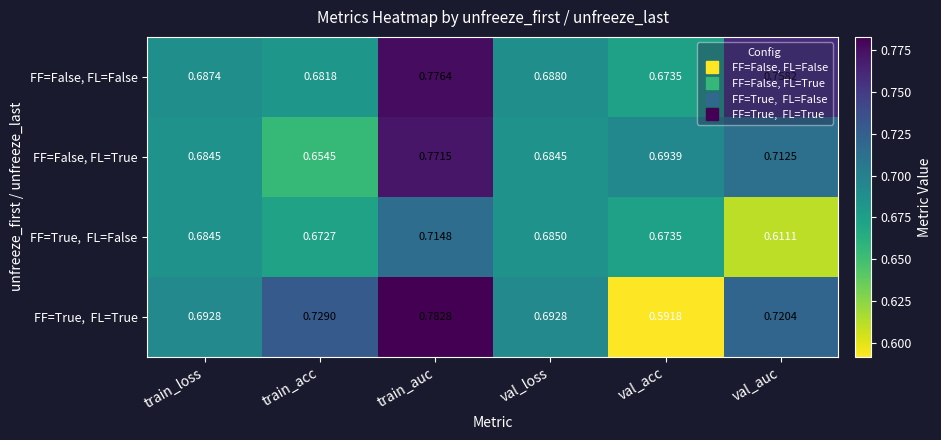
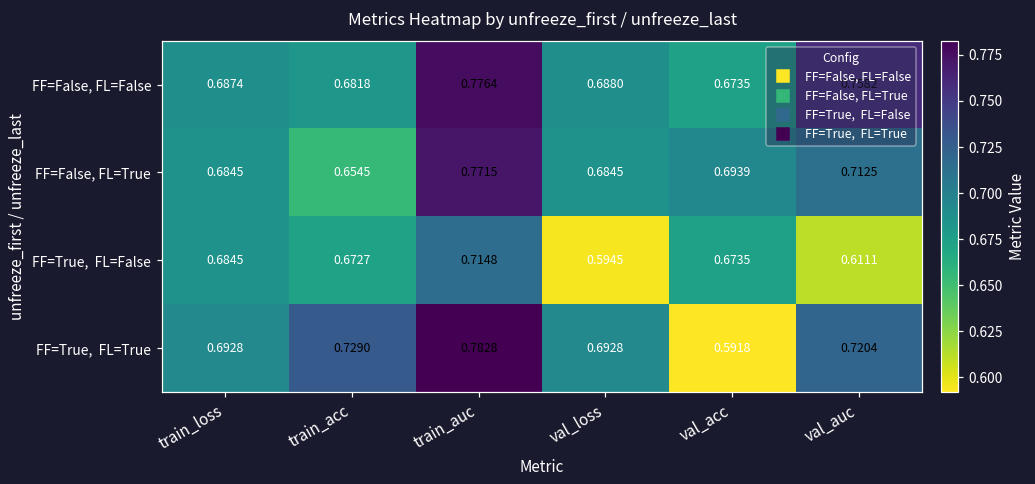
  {
    "FF=False, FL=False": {
      "train_loss": 0.6874,
      "train_acc": 0.6818,
      "train_auc": 0.7764,
      "val_loss": 0.6880,
      "val_acc": 0.6735
    },
    "FF=False, FL=True": {
      "train_loss": 0.6845,
      "train_acc": 0.6545,
      "train_auc": 0.7715,
      "val_loss": 0.6845,
      "val_acc": 0.6939,
      "val_auc": 0.7125
    },
    "FF=True, FL=False": {
      "train_loss": 0.6845,
      "train_acc": 0.6727,
      "train_auc": 0.7148,
-     "val_loss": 0.6850,
+     "val_loss": 0.5945,
      "val_acc": 0.6735,
      "val_auc": 0.6111
    },
    "FF=True, FL=True": {
      "train_loss": 0.6928,
      "train_acc": 0.7290,
      "train_auc": 0.7828,
      "val_loss": 0.6928,
      "val_acc": 0.5918,
      "val_auc": 0.7204
    }
  }
